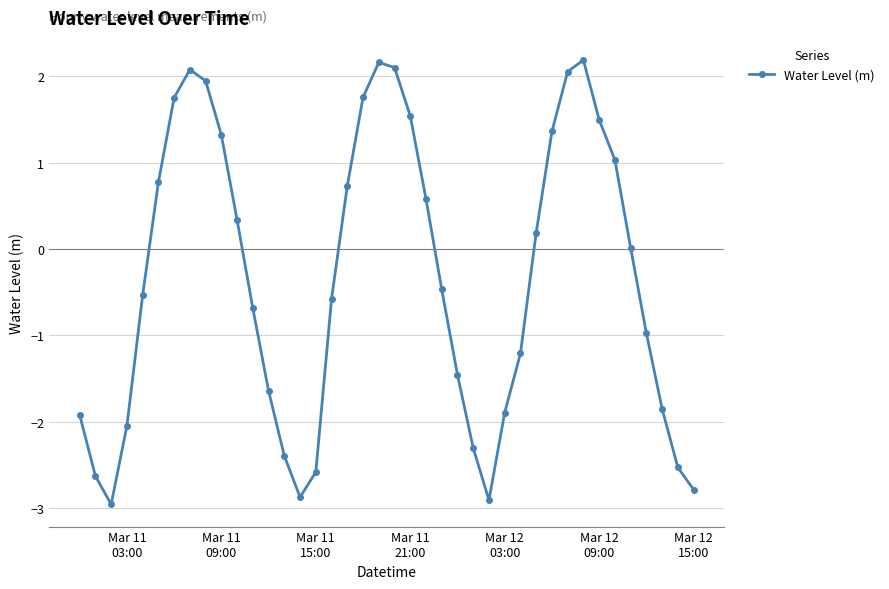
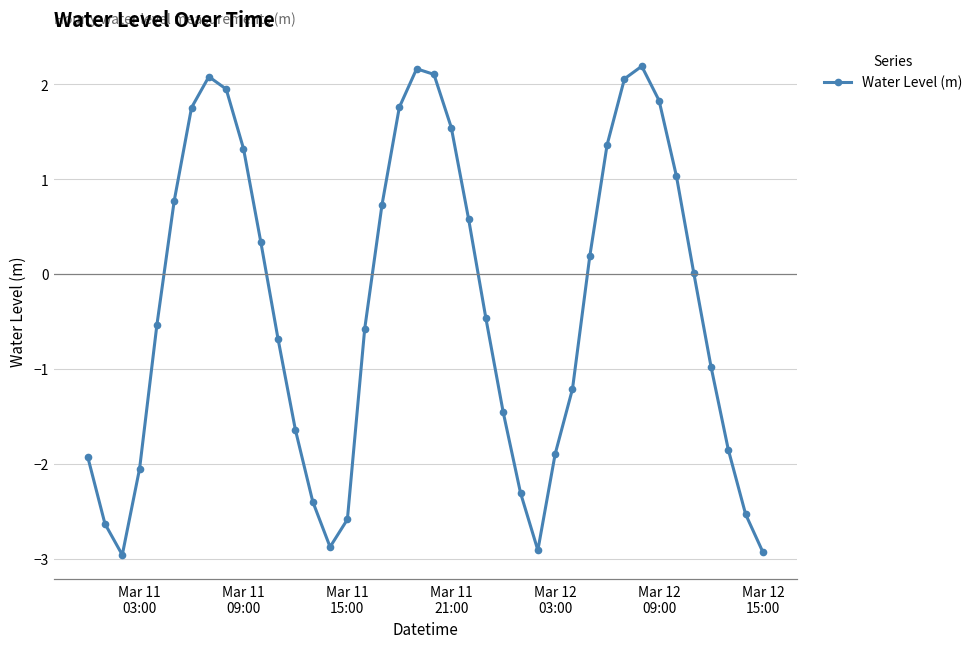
  {
    "Mar 11 03:00": -2.0,
    "Mar 11 09:00": 1.3,
    "Mar 11 15:00": -2.6,
    "Mar 11 21:00": 1.5,
    "Mar 12 03:00": -1.9,
-   "Mar 12 09:00": 1.5,
-   "Mar 12 15:00": -2.8
+   "Mar 12 09:00": 1.8,
+   "Mar 12 15:00": -2.9
  }
